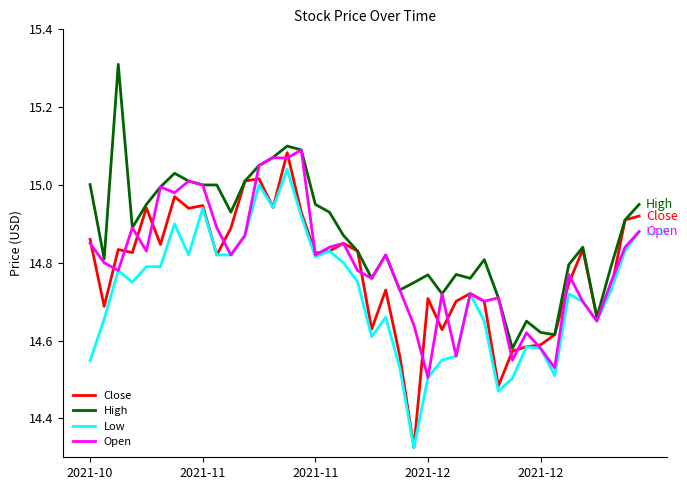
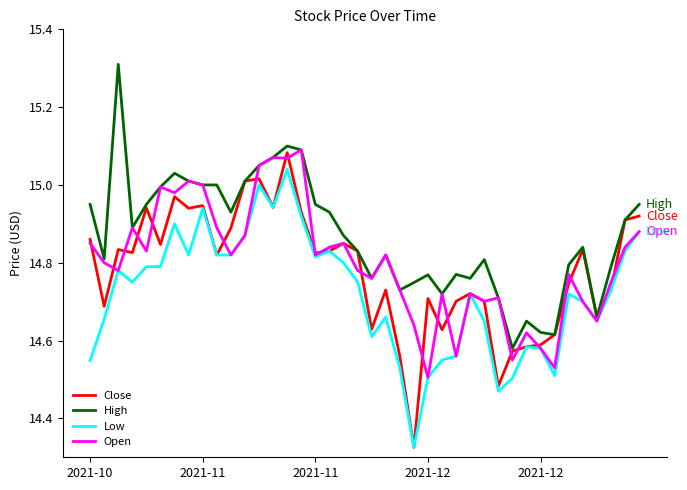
  {
    "Close": {
      "2021-10": 14.86
    },
    "High": {
-     "2021-10": 15.00
+     "2021-10": 14.95
    },
    "Low": {
      "2021-10": 14.55
    },
    "Open": {
      "2021-10": 14.85
    }
  }
